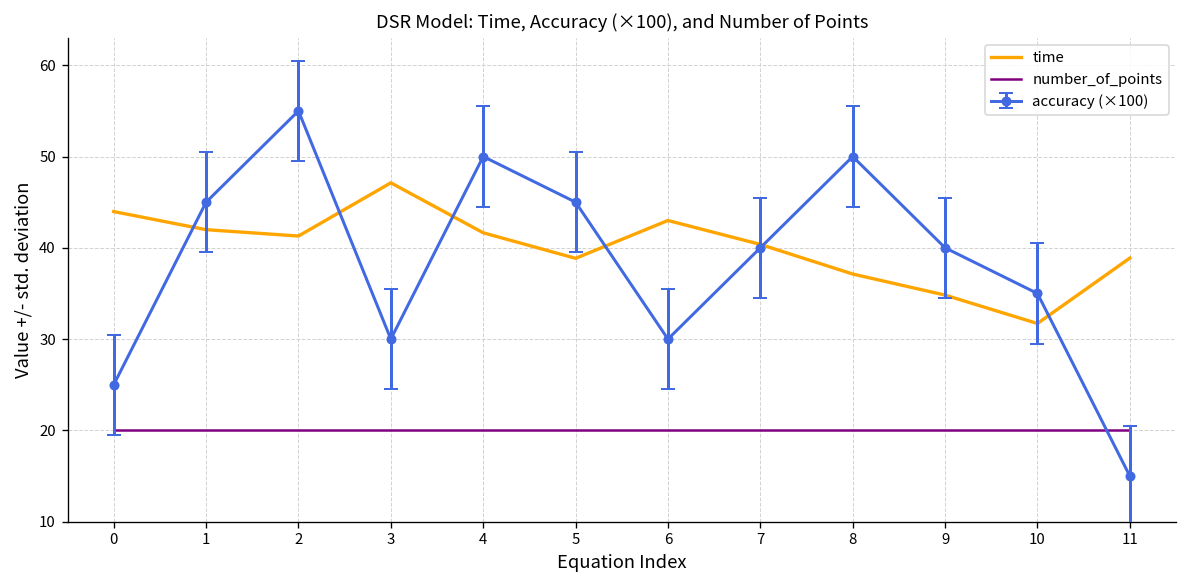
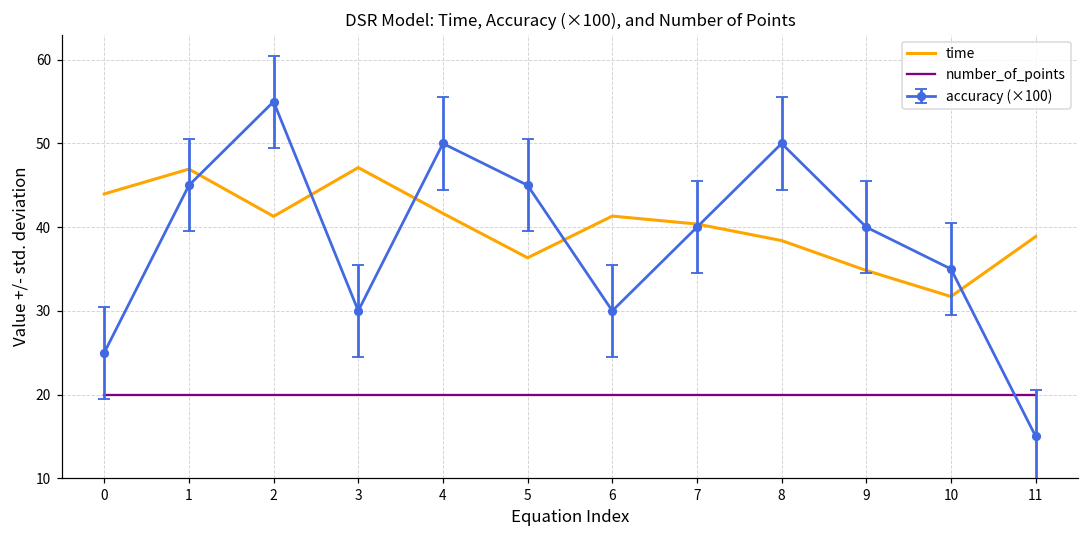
  {
    "time": {
      "0": 44,
-     "1": 42,
+     "1": 47,
      "2": 41,
      "3": 47,
      "4": 42,
-     "5": 39,
-     "6": 43,
+     "5": 36,
+     "6": 41,
      "7": 40,
-     "8": 37,
+     "8": 38,
      "10": 32,
      "11": 39
    },
    "number_of_points": {
      "0": 20,
      "1": 20,
      "2": 20,
      "3": 20,
      "4": 20,
      "5": 20,
      "6": 20,
      "7": 20,
      "8": 20,
      "9": 20,
      "10": 20,
      "11": 20
    }
  }
